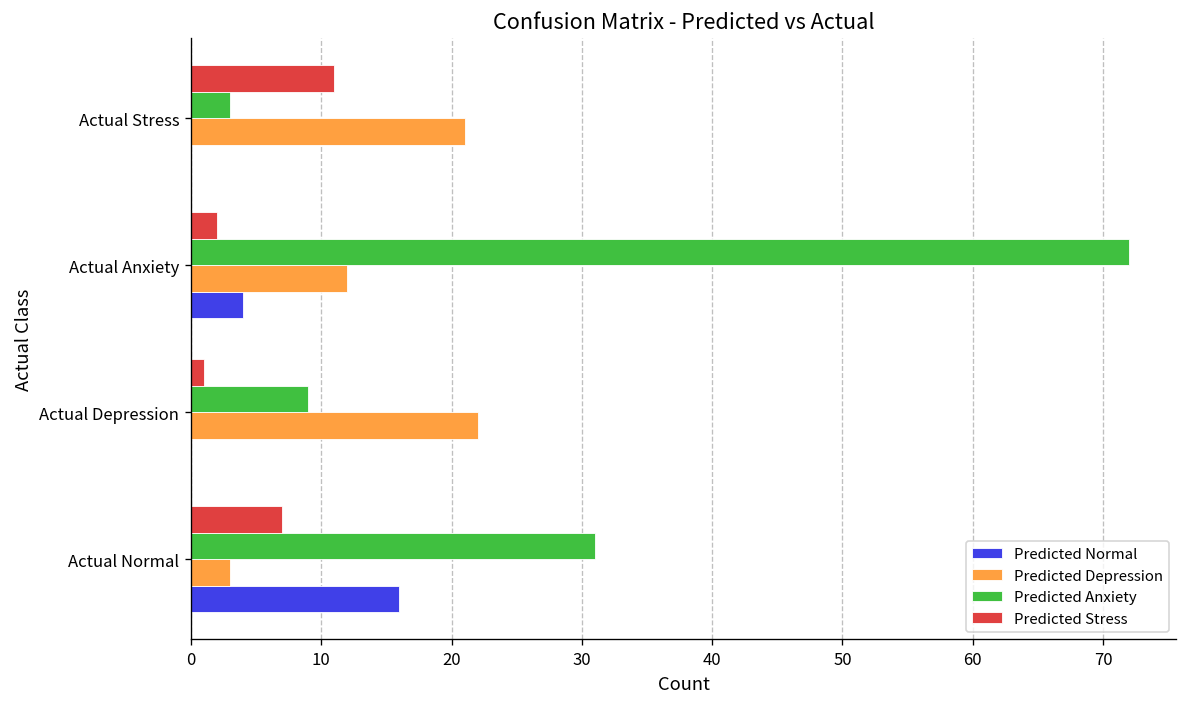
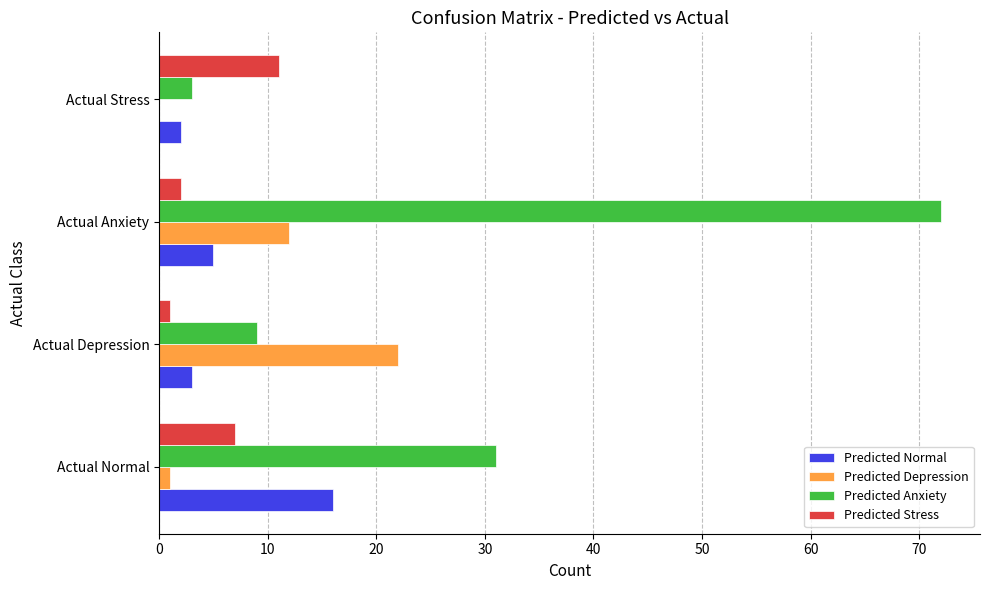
  {
    "Predicted Normal": {
-     "Actual Stress": 0,
-     "Actual Anxiety": 4,
-     "Actual Depression": 0,
+     "Actual Stress": 2,
+     "Actual Anxiety": 5,
+     "Actual Depression": 3,
      "Actual Normal": 16
    },
    "Predicted Depression": {
-     "Actual Stress": 21,
+     "Actual Stress": 0,
      "Actual Anxiety": 12,
      "Actual Depression": 22,
-     "Actual Normal": 3
+     "Actual Normal": 1
    },
    "Predicted Anxiety": {
      "Actual Stress": 3,
      "Actual Anxiety": 72,
      "Actual Depression": 9,
      "Actual Normal": 31
    },
    "Predicted Stress": {
      "Actual Stress": 11,
      "Actual Anxiety": 2,
      "Actual Depression": 1,
      "Actual Normal": 7
    }
  }
